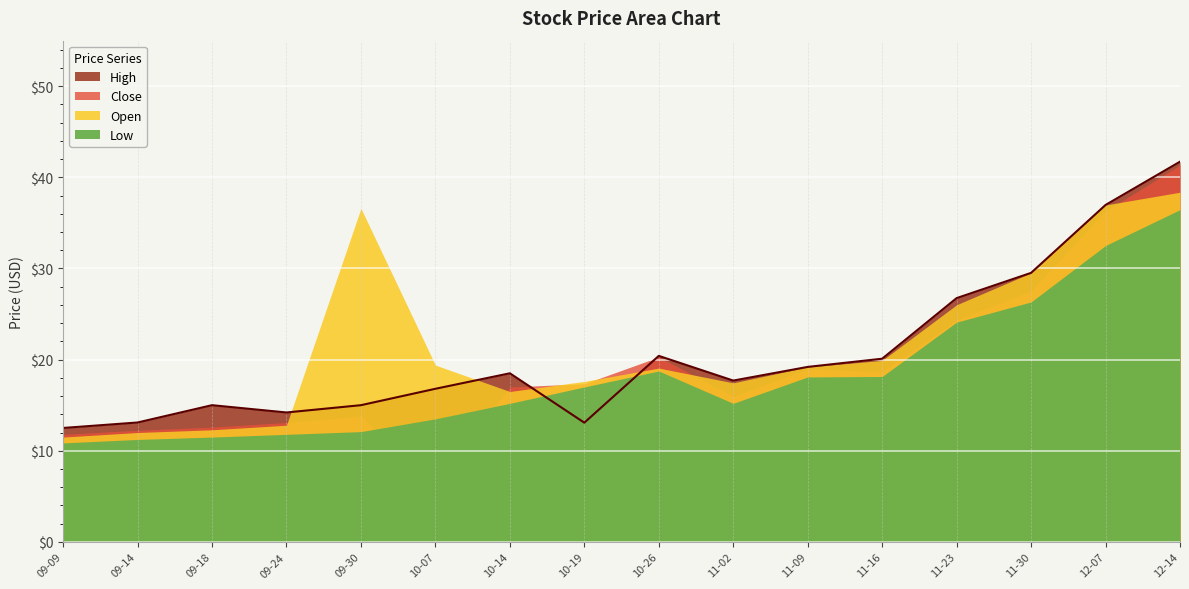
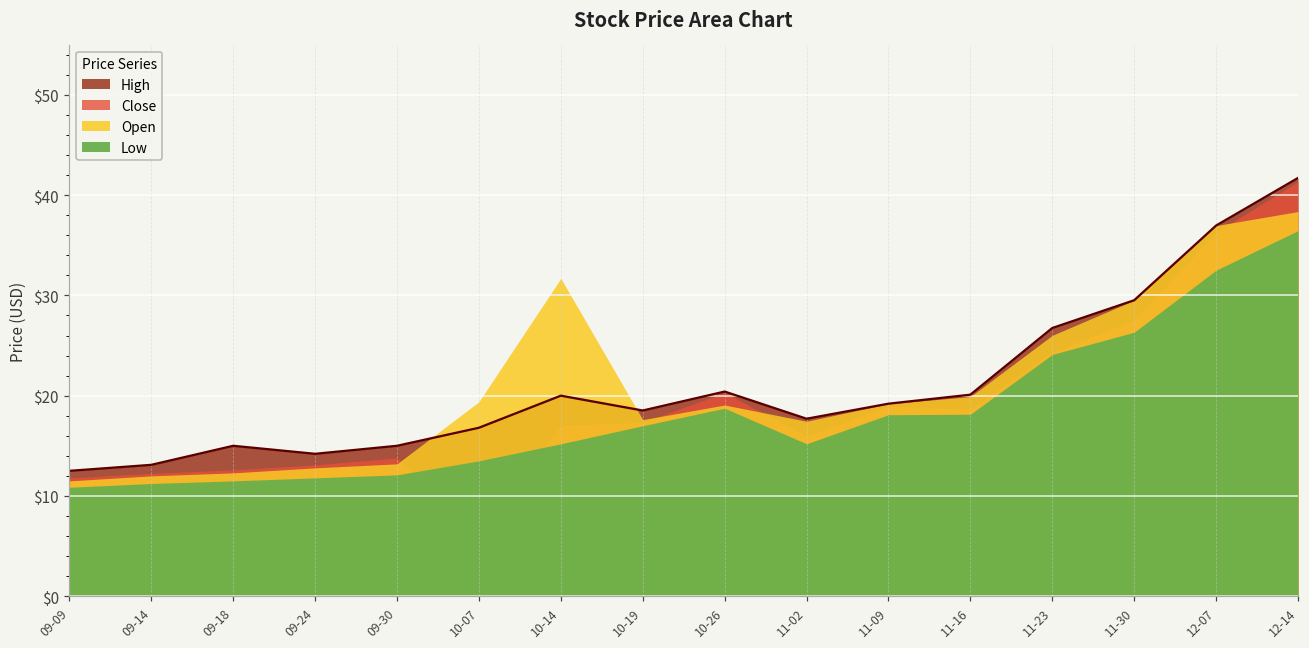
  {
    "High": {
      "09-09": "$13",
      "09-14": "$13",
      "09-18": "$15",
      "09-24": "$14",
      "09-30": "$15",
      "10-07": "$17",
-     "10-14": "$19",
-     "10-19": "$13",
+     "10-14": "$20",
+     "10-19": "$19",
      "11-23": "$27",
      "12-14": "$42"
    },
    "Close": {
      "09-09": "$12",
      "09-18": "$13",
      "09-24": "$13",
      "09-30": "$14",
      "10-07": "$6",
      "10-14": "$17",
      "11-02": "$16",
      "11-16": "$19",
      "11-30": "$28",
      "12-07": "$36",
      "12-14": "$41"
    },
    "Open": {
      "09-09": "$12",
      "09-18": "$12",
      "09-24": "$13",
-     "09-30": "$37",
+     "09-30": "$13",
      "10-07": "$19",
-     "10-14": "$17",
+     "10-14": "$32",
      "10-26": "$19",
      "11-23": "$26",
      "12-14": "$38"
    },
    "Low": {
      "09-09": "$11",
      "09-14": "$11",
      "09-18": "$12",
      "09-24": "$12",
      "09-30": "$12",
      "10-07": "$14",
      "10-14": "$15",
      "10-19": "$17",
      "10-26": "$19",
      "11-02": "$15",
      "11-09": "$18",
      "11-16": "$18",
      "11-30": "$26",
      "12-07": "$33",
      "12-14": "$36"
    }
  }
